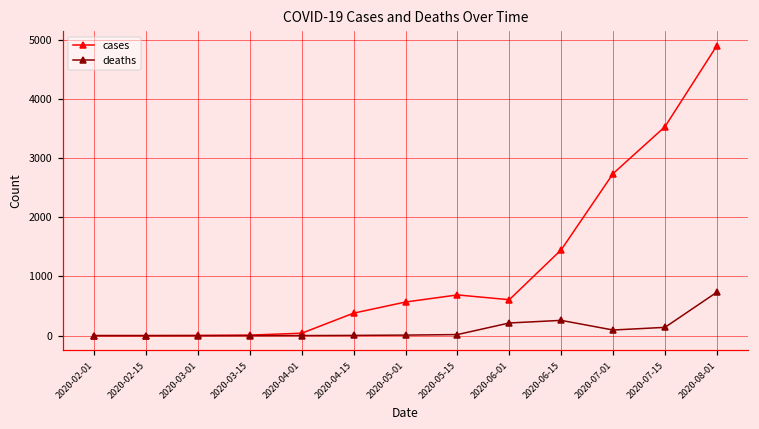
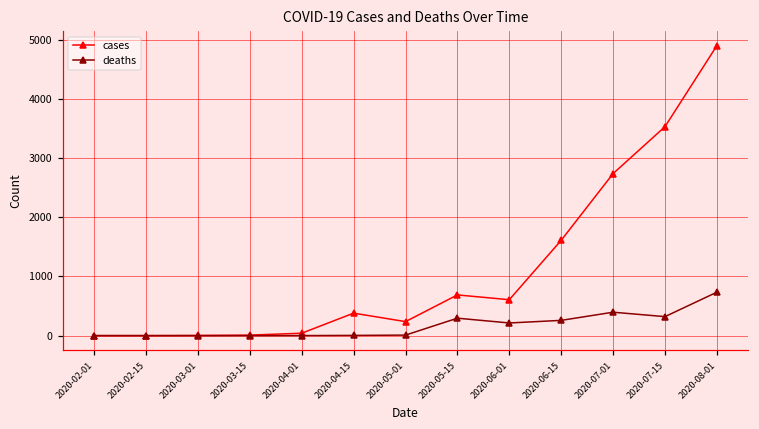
  {
    "cases": {
      "2020-04-15": 400,
-     "2020-05-01": 600,
+     "2020-05-01": 200,
      "2020-05-15": 700,
      "2020-06-01": 600,
-     "2020-06-15": 1500,
+     "2020-06-15": 1600,
      "2020-07-01": 2700,
      "2020-07-15": 3500,
      "2020-08-01": 4900
    },
    "deaths": {
      "2020-04-15": 0,
      "2020-05-01": 0,
-     "2020-05-15": 0,
+     "2020-05-15": 300,
      "2020-06-01": 200,
      "2020-06-15": 300,
-     "2020-07-01": 100,
-     "2020-07-15": 100,
+     "2020-07-01": 400,
+     "2020-07-15": 300,
      "2020-08-01": 700
    }
  }
